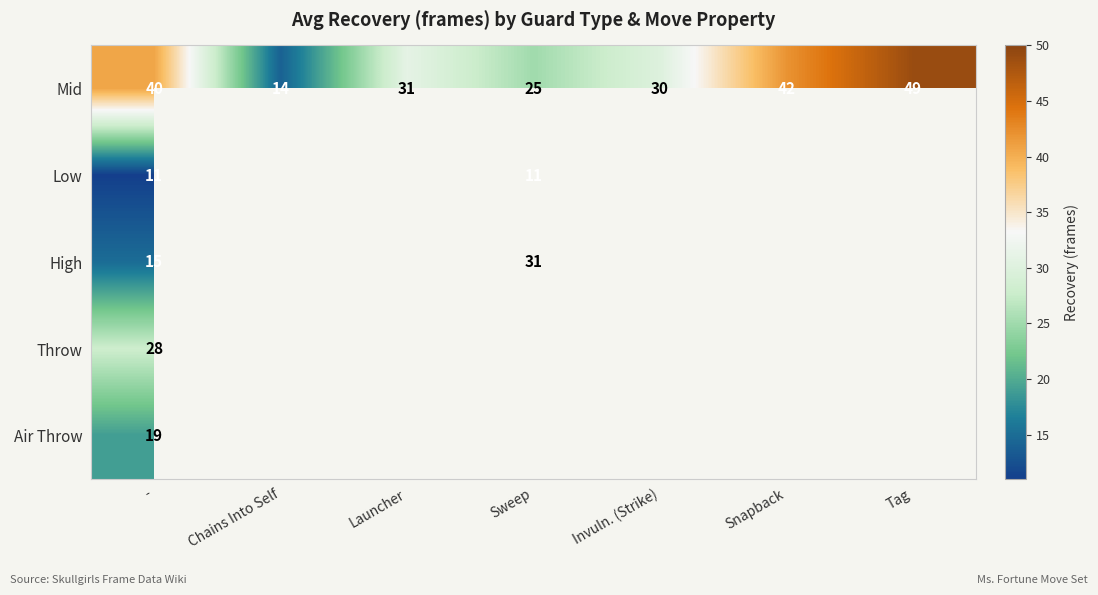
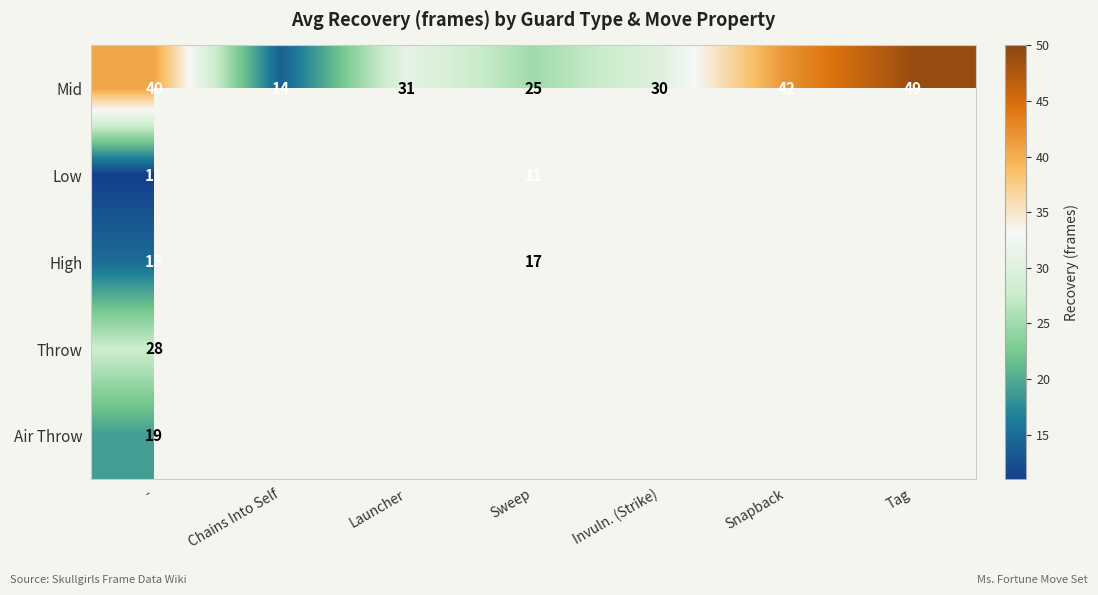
  {
    "Mid": {
      "-": 40,
      "Launcher": 31,
      "Sweep": 25,
      "Invuln. (Strike)": 30
    },
    "High": {
-     "Sweep": 31
+     "Sweep": 17
    },
    "Throw": {
      "-": 28
    },
    "Air Throw": {
      "-": 19
    }
  }
